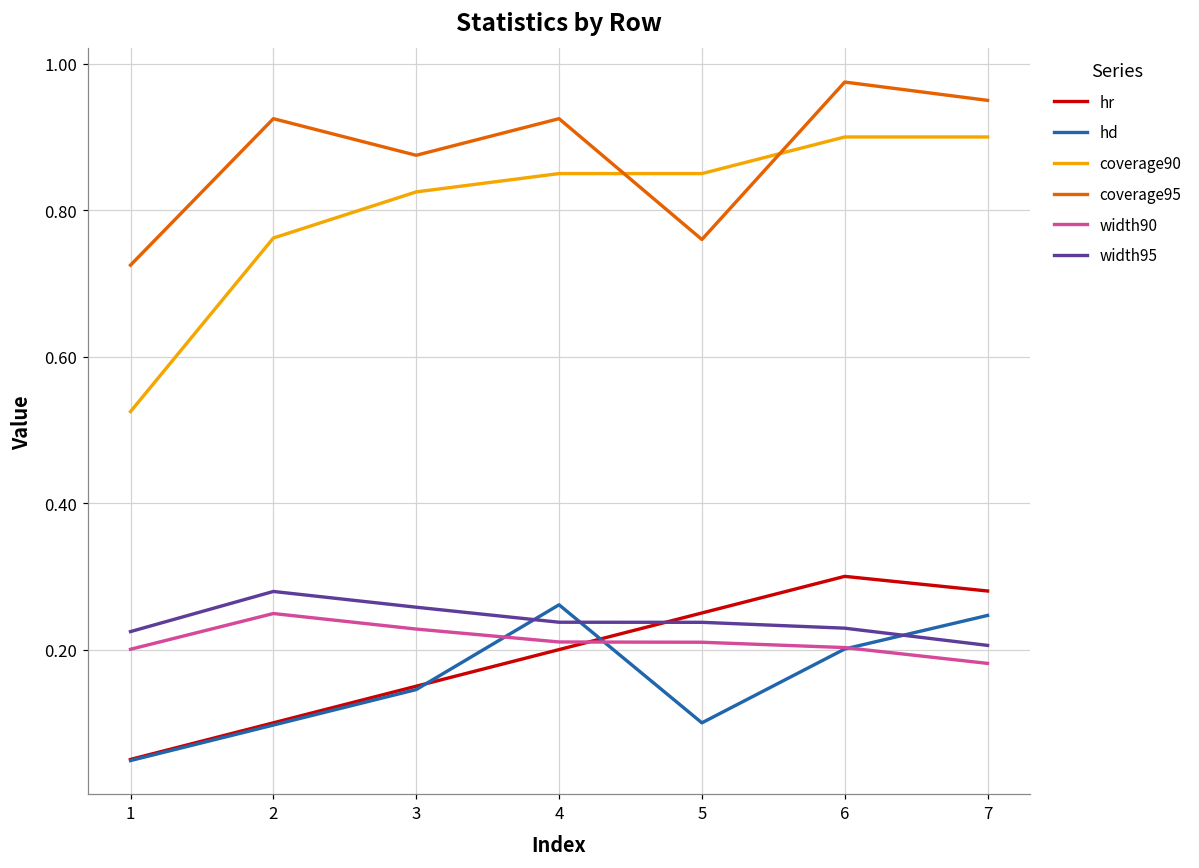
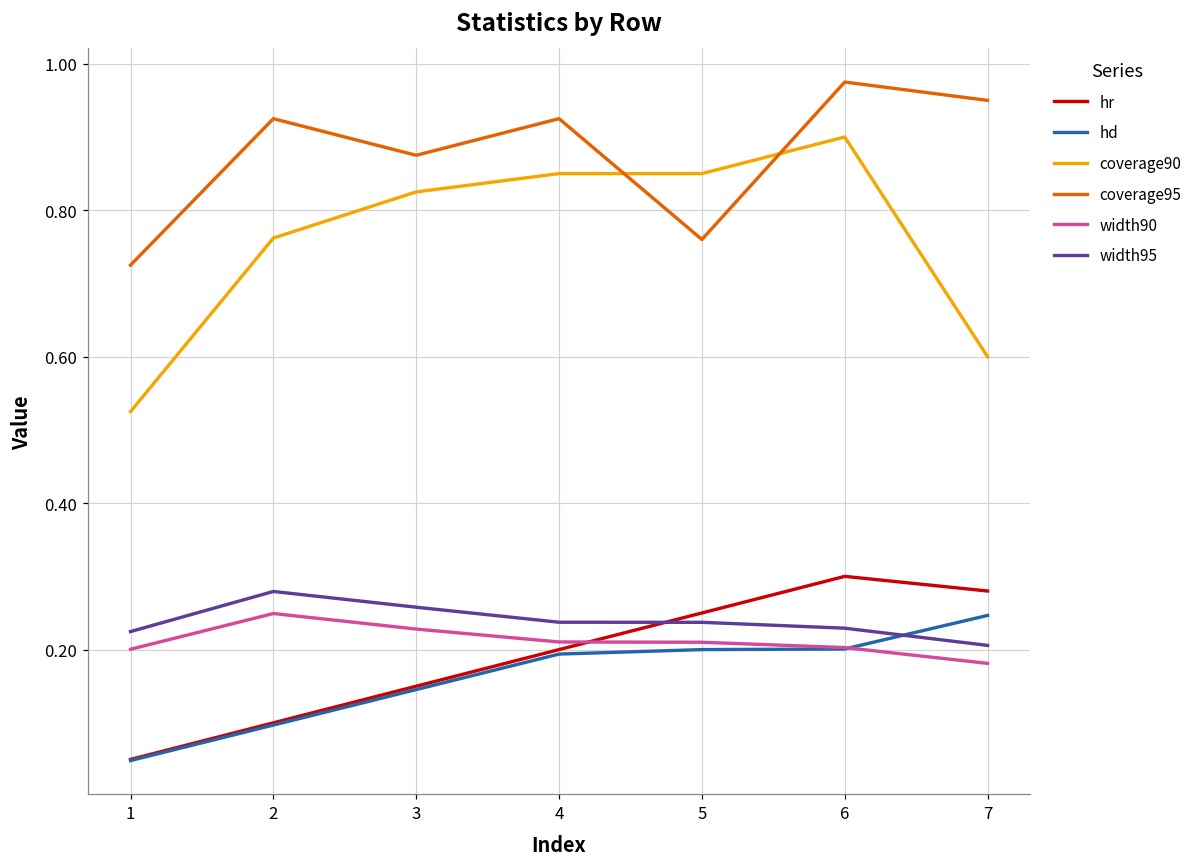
  {
    "hr": {
      "3": 0.15,
      "4": 0.20,
      "5": 0.25,
      "6": 0.30,
      "7": 0.28
    },
    "hd": {
      "3": 0.15,
-     "4": 0.26,
-     "5": 0.1,
+     "4": 0.19,
+     "5": 0.2,
      "7": 0.25
    },
    "coverage90": {
      "1": 0.53,
      "2": 0.76,
      "3": 0.83,
      "4": 0.85,
      "5": 0.85,
      "6": 0.9,
-     "7": 0.9
+     "7": 0.6
    },
    "coverage95": {
      "1": 0.73,
      "2": 0.93,
      "3": 0.88,
      "4": 0.93,
      "5": 0.76,
      "6": 0.98,
      "7": 0.95
    },
    "width90": {
      "1": 0.20,
      "2": 0.25,
      "3": 0.23,
      "4": 0.21,
      "5": 0.21,
      "7": 0.18
    },
    "width95": {
      "1": 0.22,
      "2": 0.28,
      "3": 0.26,
      "4": 0.24,
      "5": 0.24,
      "6": 0.23,
      "7": 0.21
    }
  }
